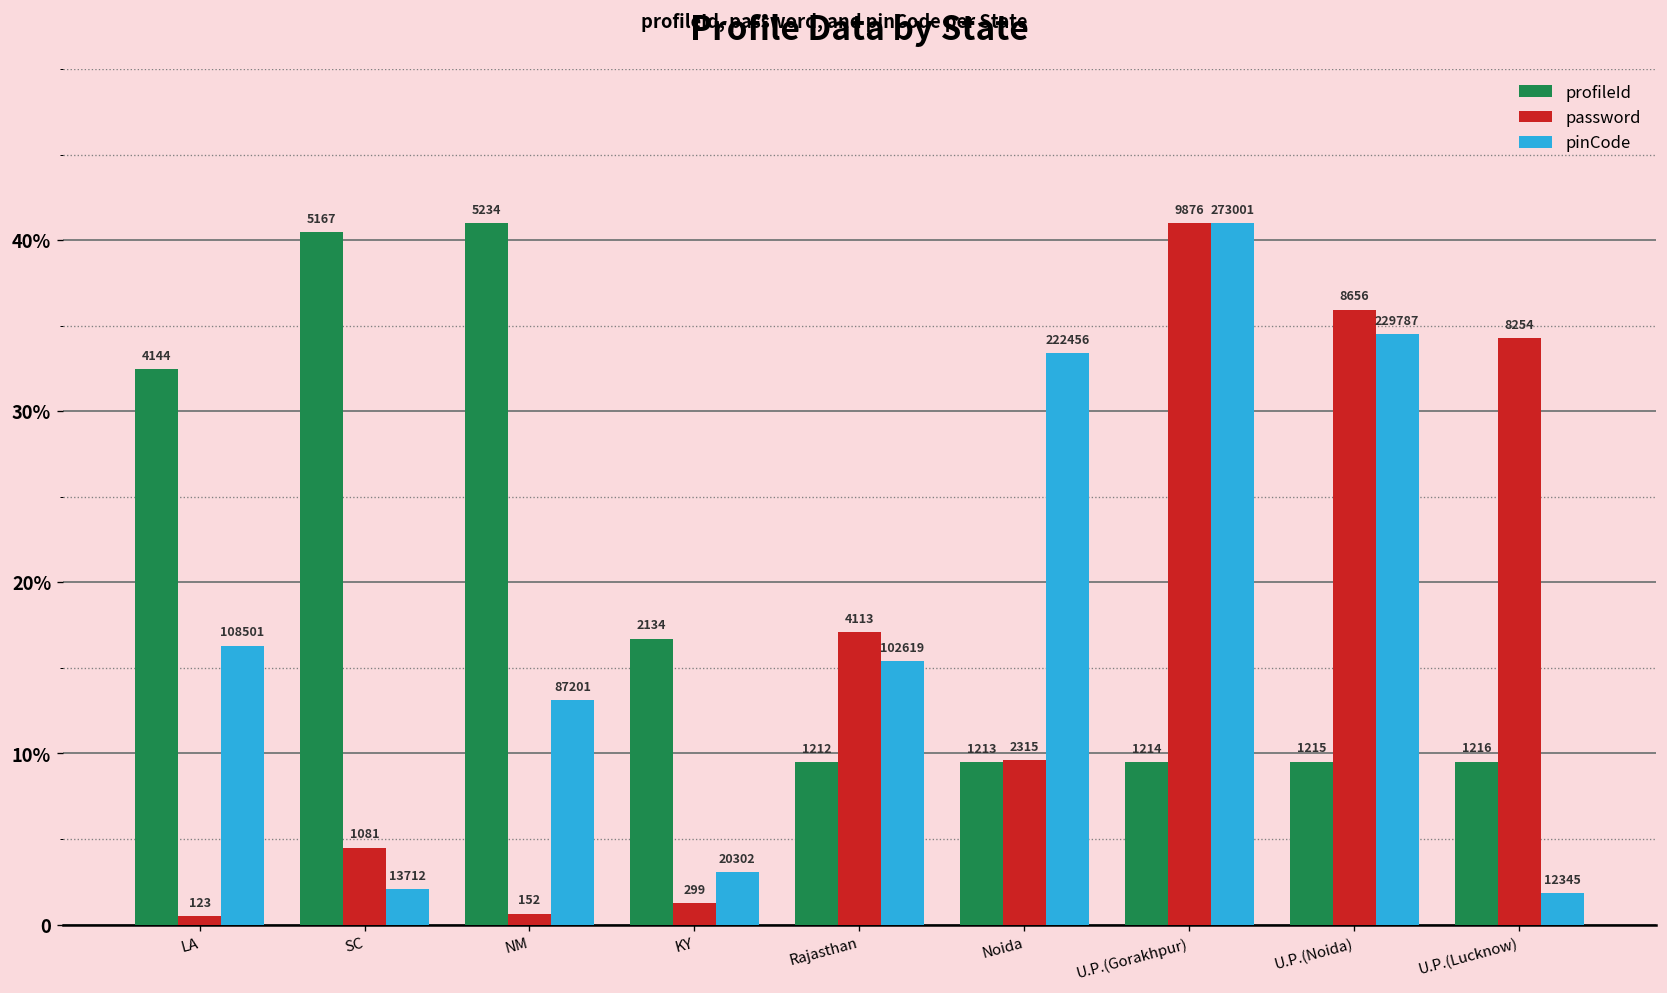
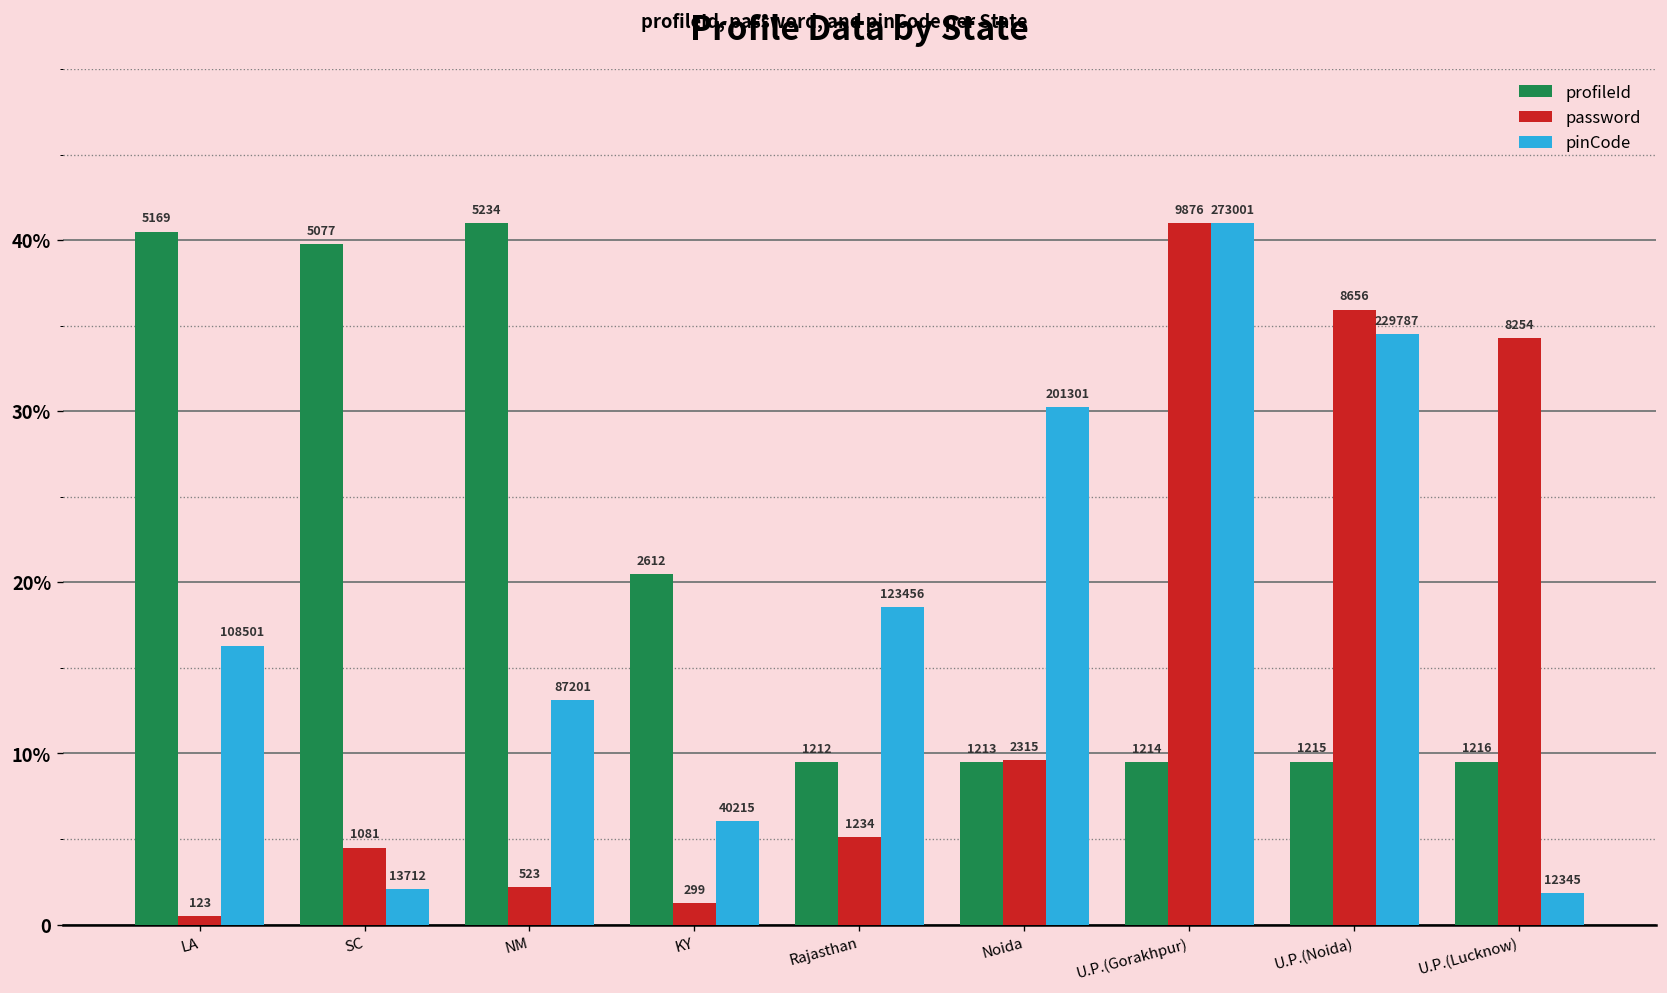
  {
    "profileId": {
-     "LA": 4144,
-     "SC": 5167,
-     "KY": 2134
+     "LA": 5169,
+     "SC": 5077,
+     "KY": 2612
    },
    "password": {
-     "NM": 152,
-     "Rajasthan": 4113
+     "NM": 523,
+     "Rajasthan": 1234
    },
    "pinCode": {
-     "KY": 20302,
-     "Rajasthan": 102619,
-     "Noida": 222456
+     "KY": 40215,
+     "Rajasthan": 123456,
+     "Noida": 201301
    }
  }
